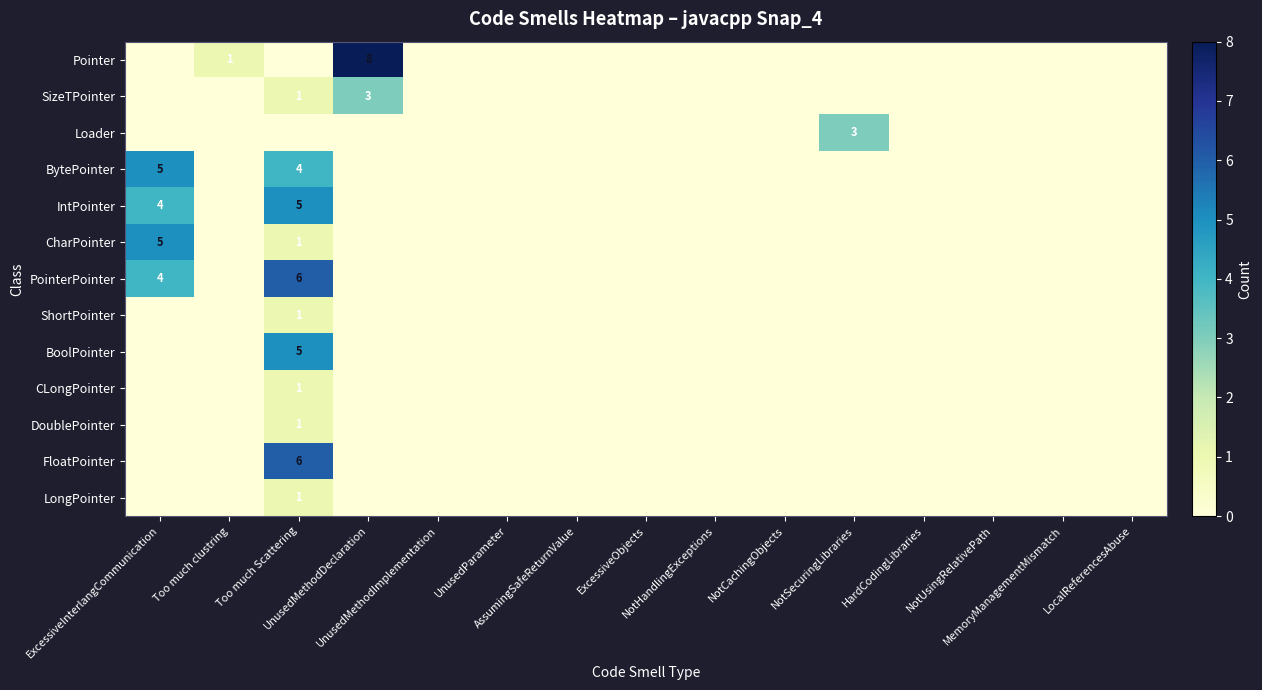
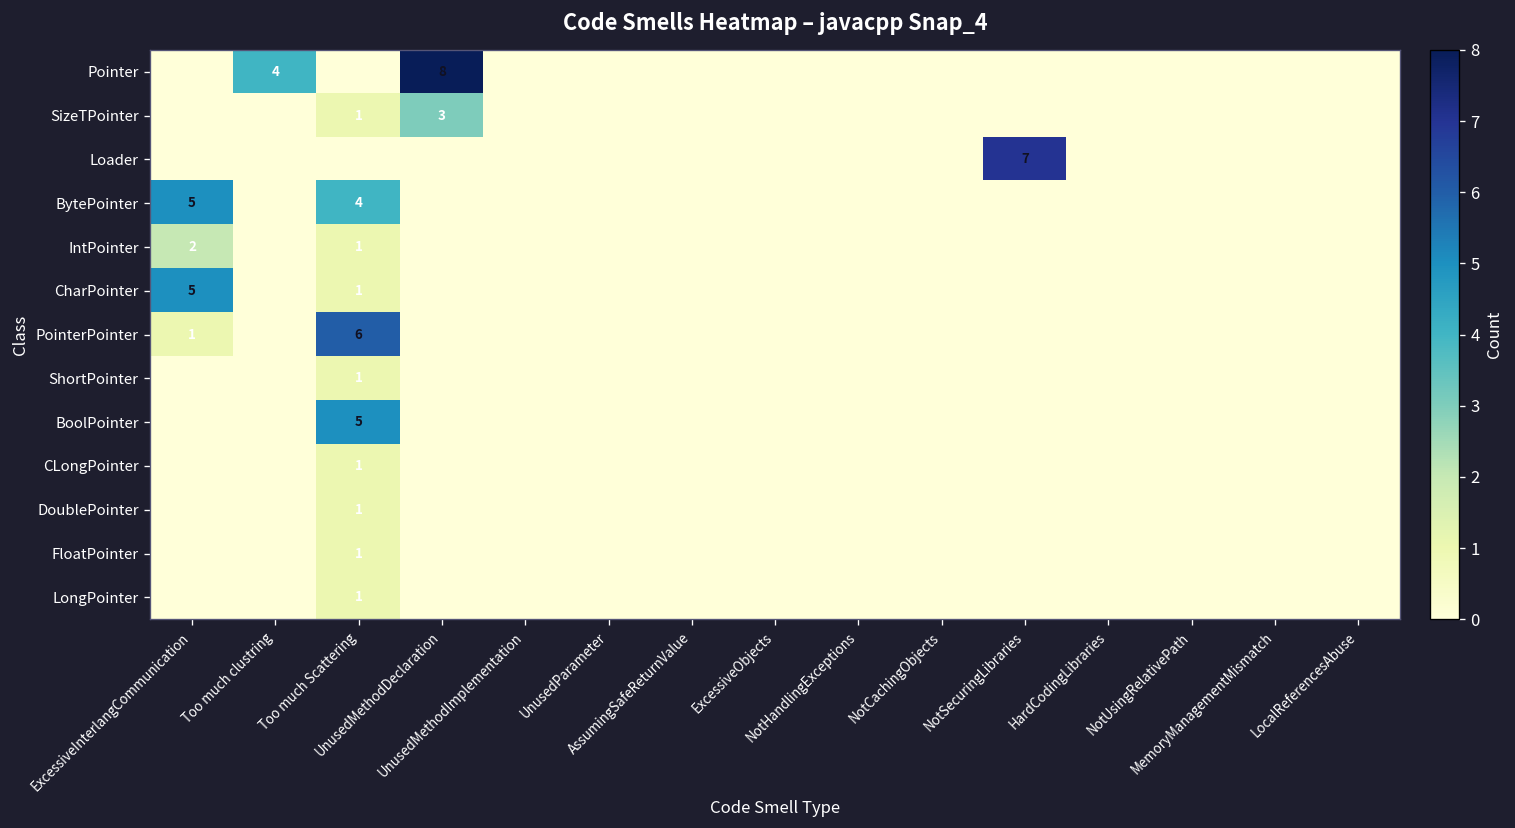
  {
    "Pointer": {
-     "Too much clustring": 1,
+     "Too much clustring": 4,
      "UnusedMethodDeclaration": 8
    },
    "SizeTPointer": {
      "Too much Scattering": 1,
      "UnusedMethodDeclaration": 3
    },
    "Loader": {
-     "NotSecuringLibraries": 3
+     "NotSecuringLibraries": 7
    },
    "BytePointer": {
      "ExcessiveInterlangCommunication": 5,
      "Too much Scattering": 4
    },
    "IntPointer": {
-     "ExcessiveInterlangCommunication": 4,
-     "Too much Scattering": 5
+     "ExcessiveInterlangCommunication": 2,
+     "Too much Scattering": 1
    },
    "CharPointer": {
      "ExcessiveInterlangCommunication": 5,
      "Too much Scattering": 1
    },
    "PointerPointer": {
-     "ExcessiveInterlangCommunication": 4,
+     "ExcessiveInterlangCommunication": 1,
      "Too much Scattering": 6
    },
    "ShortPointer": {
      "Too much Scattering": 1
    },
    "BoolPointer": {
      "Too much Scattering": 5
    },
    "CLongPointer": {
      "Too much Scattering": 1
    },
    "DoublePointer": {
      "Too much Scattering": 1
    },
    "FloatPointer": {
-     "Too much Scattering": 6
+     "Too much Scattering": 1
    },
    "LongPointer": {
      "Too much Scattering": 1
    }
  }
